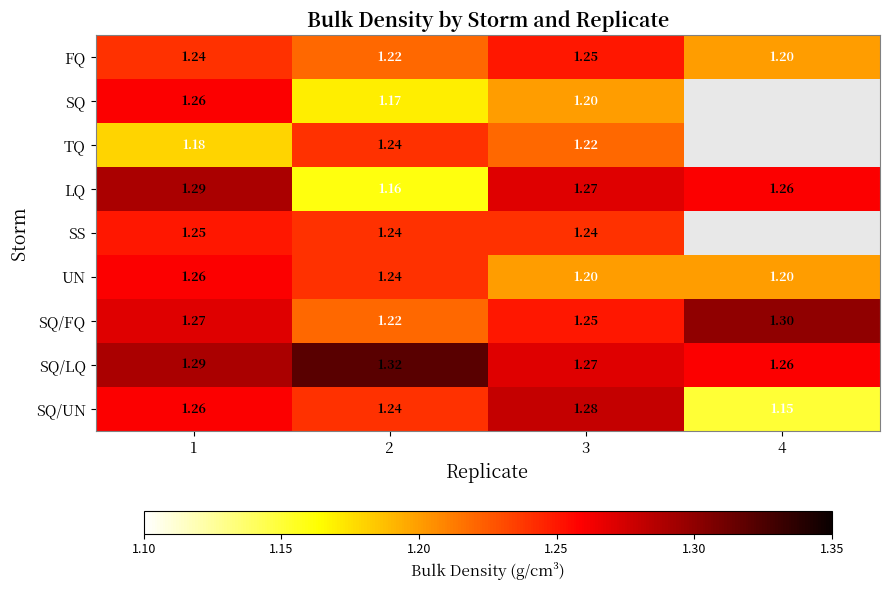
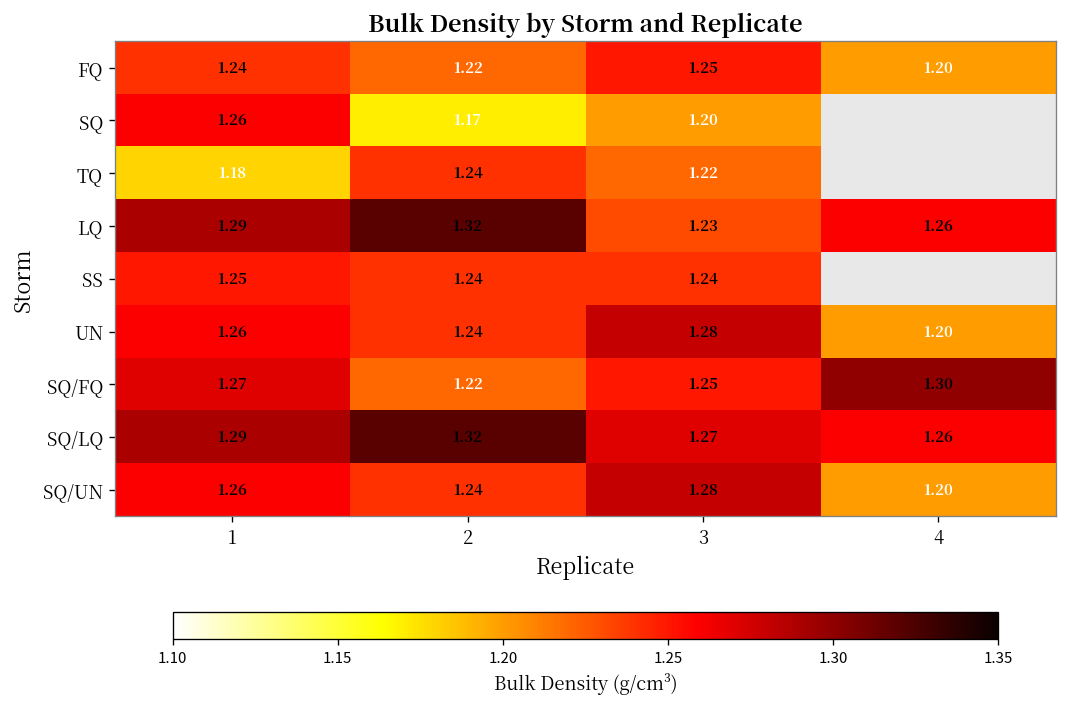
  {
    "FQ": {
      "1": 1.24,
      "2": 1.22,
      "3": 1.25,
      "4": 1.20
    },
    "SQ": {
      "1": 1.26,
      "2": 1.17,
      "3": 1.20
    },
    "TQ": {
      "1": 1.18,
      "2": 1.24,
      "3": 1.22
    },
    "LQ": {
      "1": 1.29,
-     "2": 1.16,
-     "3": 1.27,
+     "2": 1.32,
+     "3": 1.23,
      "4": 1.26
    },
    "SS": {
      "1": 1.25,
      "2": 1.24,
      "3": 1.24
    },
    "UN": {
      "1": 1.26,
      "2": 1.24,
-     "3": 1.20,
+     "3": 1.28,
      "4": 1.20
    },
    "SQ/FQ": {
      "1": 1.27,
      "2": 1.22,
      "3": 1.25,
      "4": 1.30
    },
    "SQ/LQ": {
      "1": 1.29,
      "2": 1.32,
      "3": 1.27,
      "4": 1.26
    },
    "SQ/UN": {
      "1": 1.26,
      "2": 1.24,
      "3": 1.28,
-     "4": 1.15
+     "4": 1.20
    }
  }
